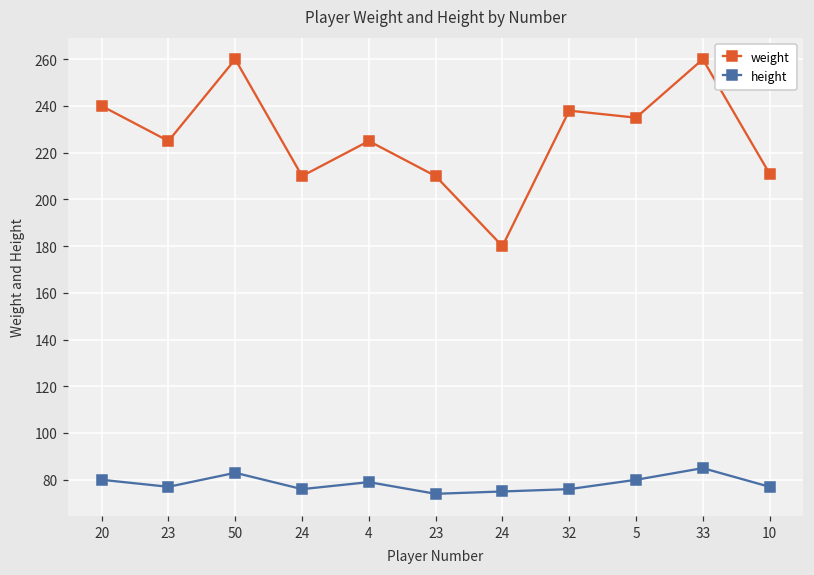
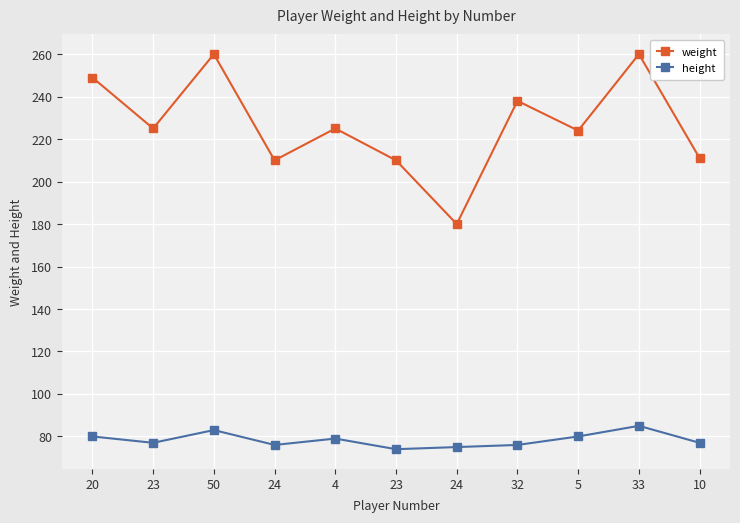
  {
    "weight": {
-     "20": 240,
+     "20": 249,
      "50": 260,
      "4": 225,
      "32": 238,
-     "5": 235,
+     "5": 224,
      "33": 260,
      "10": 211
    },
    "height": {
      "20": 80,
      "50": 83,
      "4": 79,
      "32": 76,
      "5": 80,
      "33": 85,
      "10": 77
    }
  }
